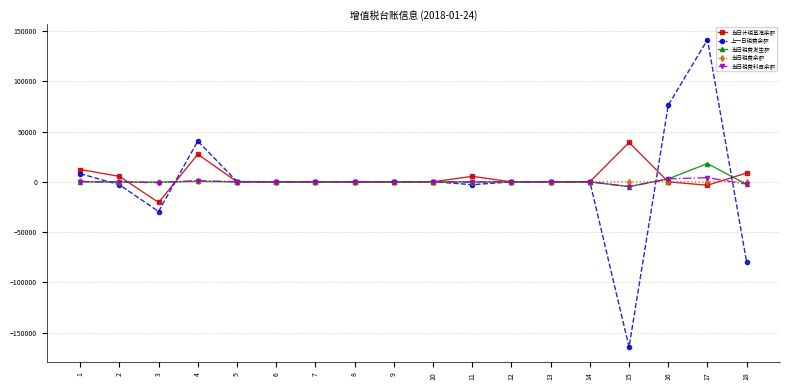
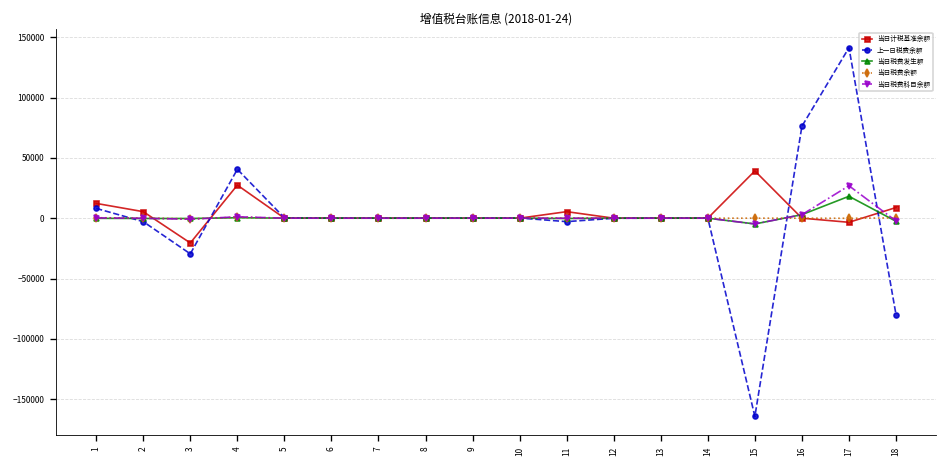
  {
    "当日计税基准余额": {
      "1": 12000,
      "2": 5000,
      "3": -21000,
      "4": 27000,
      "11": 5000,
      "15": 39000,
      "17": -3000,
      "18": 9000
    },
    "上一日税费余额": {
      "1": 8000,
      "2": -3000,
      "3": -30000,
      "4": 41000,
      "11": -3000,
      "15": -164000,
      "16": 76000,
      "17": 141000,
      "18": -80000
    },
    "当日税费发生额": {
      "17": 18000
    },
    "当日税费余额": {
      "15": 0,
      "17": 0,
      "18": 0
    },
    "当日税费科目余额": {
-     "17": 4000
+     "17": 27000
    }
  }
